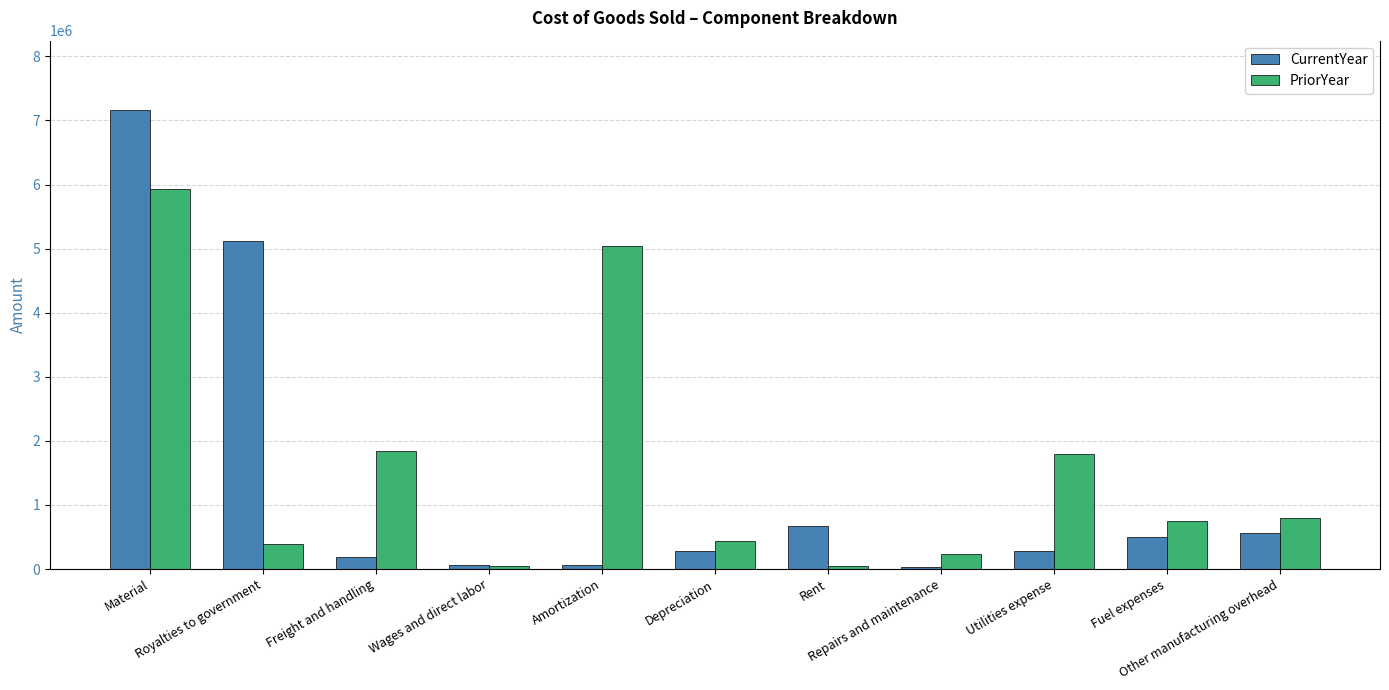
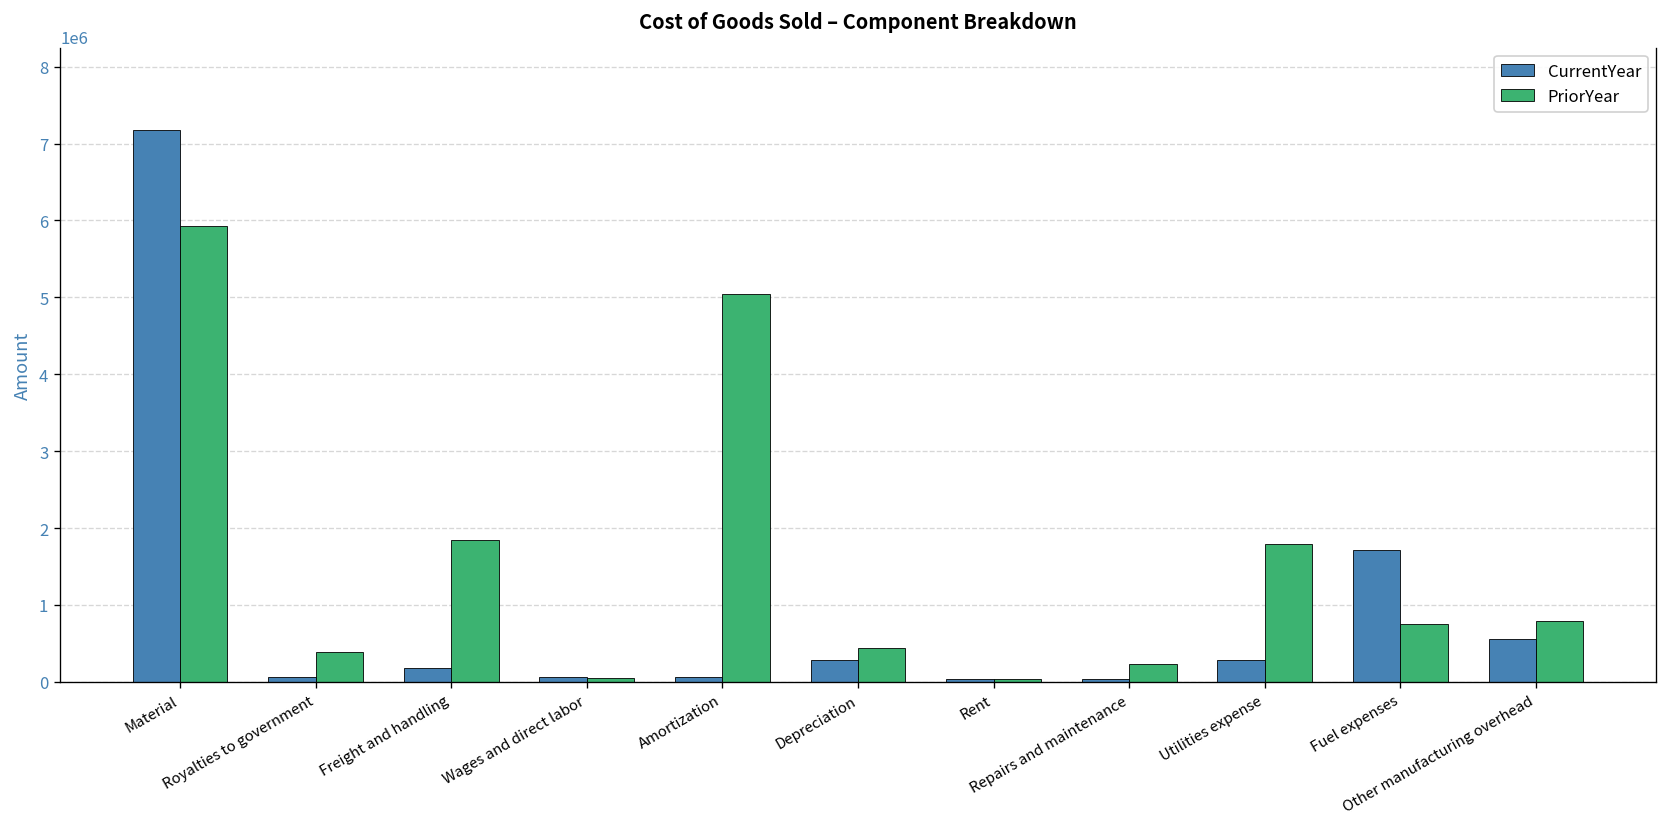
  {
    "CurrentYear": {
      "Material": 7200000,
-     "Royalties to government": 5100000,
+     "Royalties to government": 100000,
      "Freight and handling": 200000,
      "Wages and direct labor": 100000,
      "Amortization": 100000,
      "Depreciation": 300000,
-     "Rent": 700000,
+     "Rent": 0,
      "Utilities expense": 300000,
-     "Fuel expenses": 500000,
+     "Fuel expenses": 1700000,
      "Other manufacturing overhead": 600000
    },
    "PriorYear": {
      "Material": 5900000,
      "Royalties to government": 400000,
      "Freight and handling": 1800000,
      "Wages and direct labor": 100000,
      "Amortization": 5000000,
      "Depreciation": 400000,
      "Rent": 0,
      "Repairs and maintenance": 200000,
      "Utilities expense": 1800000,
      "Fuel expenses": 800000,
      "Other manufacturing overhead": 800000
    }
  }
